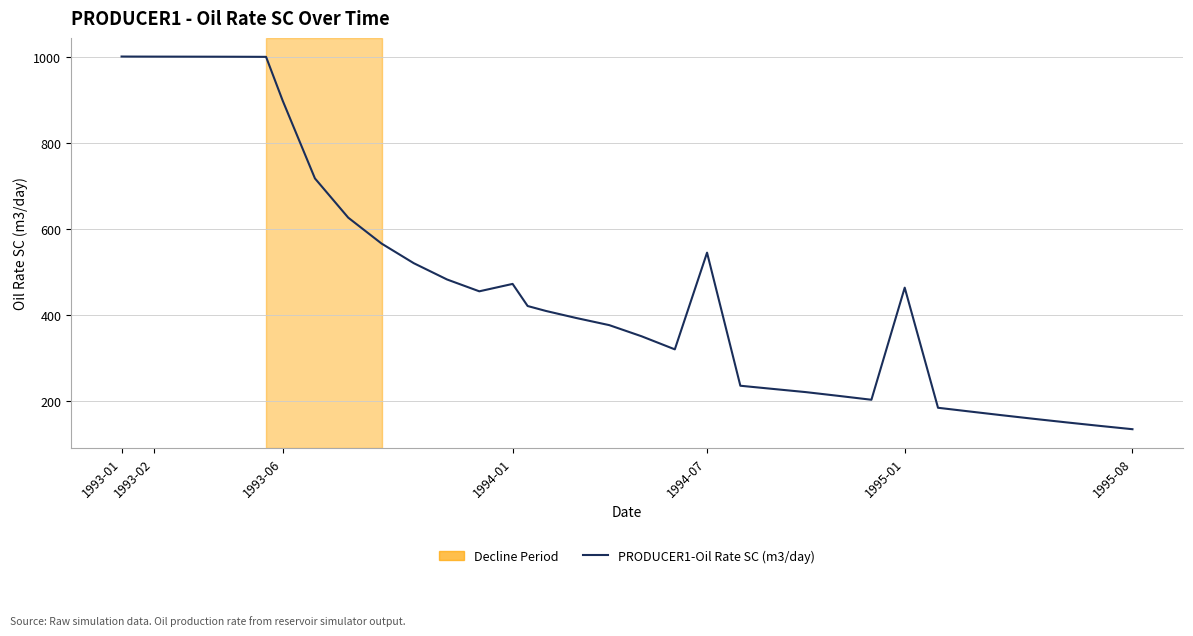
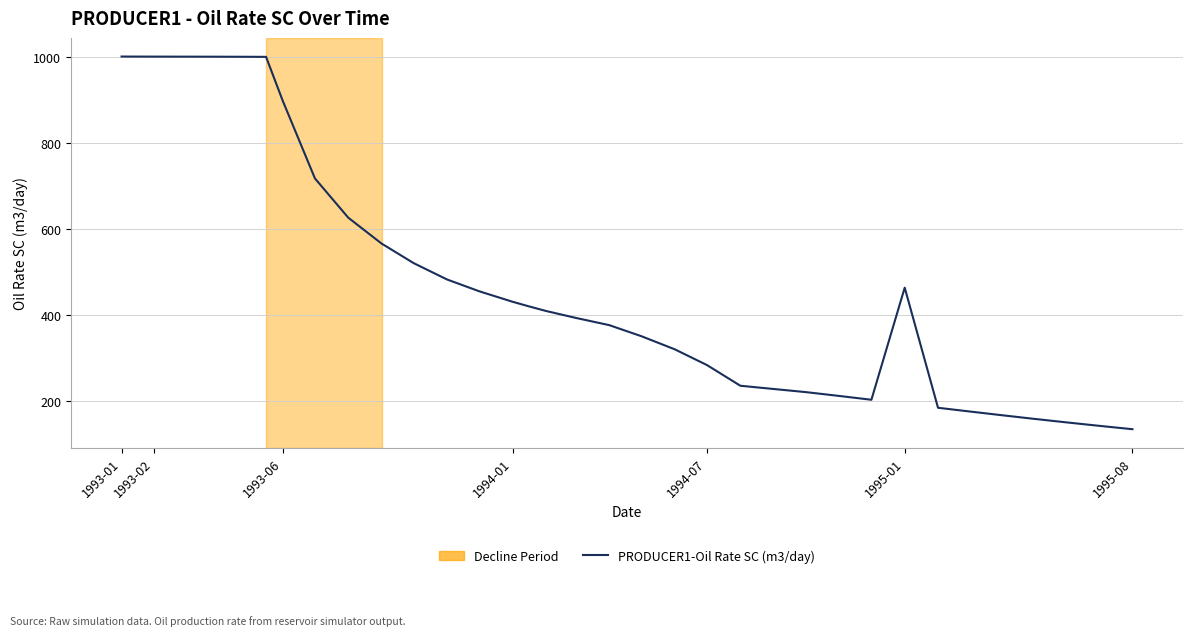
  {
    "1993-01": 1000,
    "1993-02": 1000,
    "1993-06": 900,
-   "1994-01": 470,
-   "1994-07": 540,
+   "1994-01": 430,
+   "1994-07": 280,
    "1995-01": 460,
    "1995-08": 130
  }
